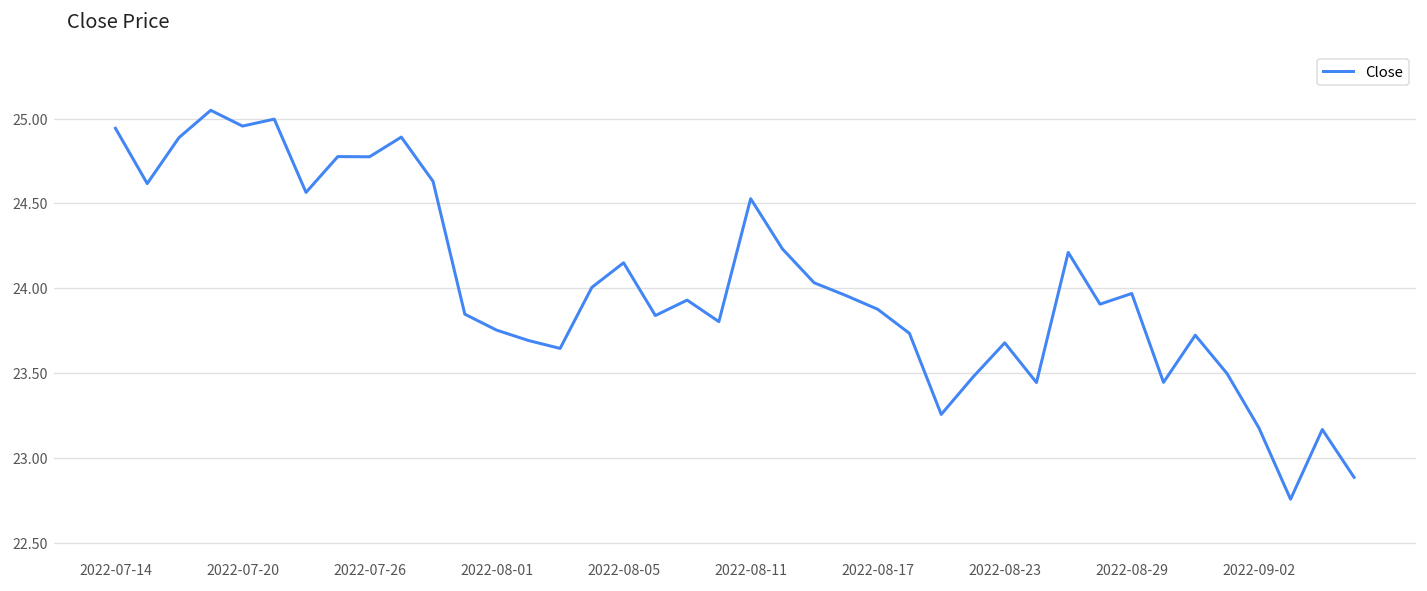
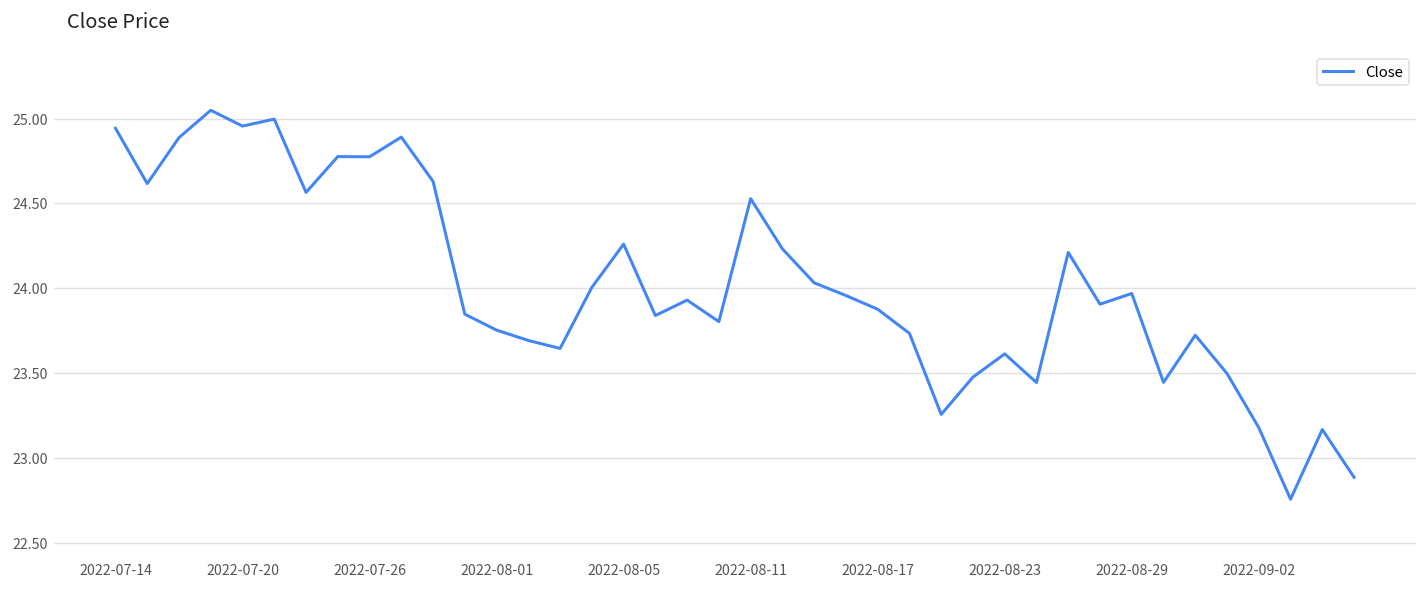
  {
    "2022-07-14": 24.94,
    "2022-07-20": 24.96,
    "2022-07-26": 24.78,
    "2022-08-01": 23.75,
-   "2022-08-05": 24.15,
+   "2022-08-05": 24.26,
    "2022-08-11": 24.53,
    "2022-08-17": 23.88,
-   "2022-08-23": 23.68,
+   "2022-08-23": 23.61,
    "2022-08-29": 23.97,
    "2022-09-02": 23.18
  }
